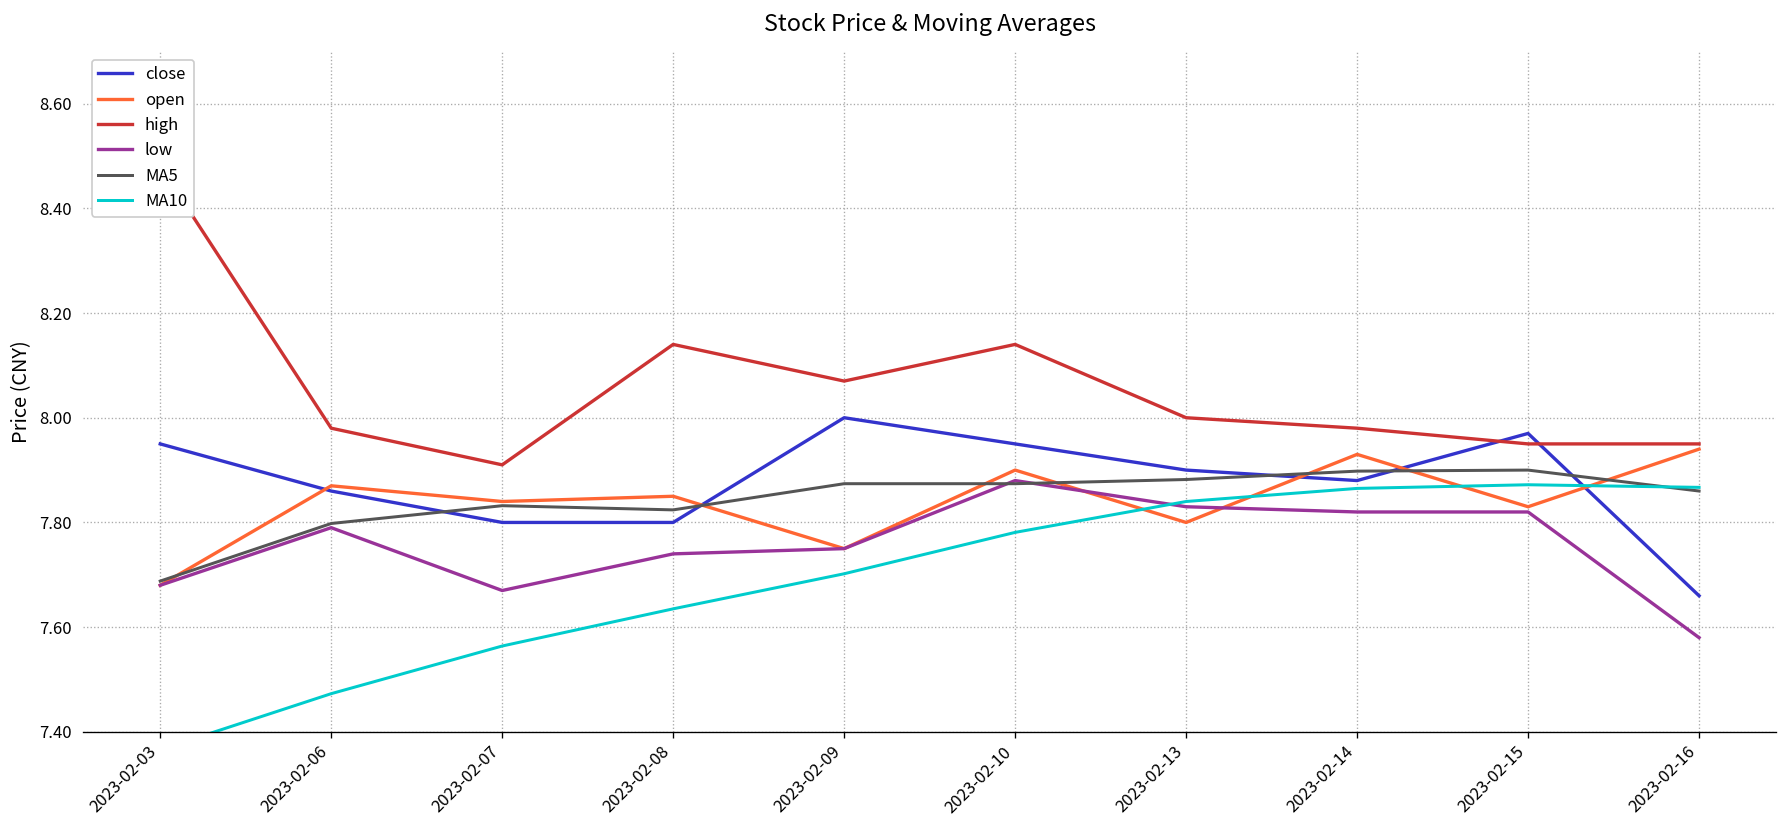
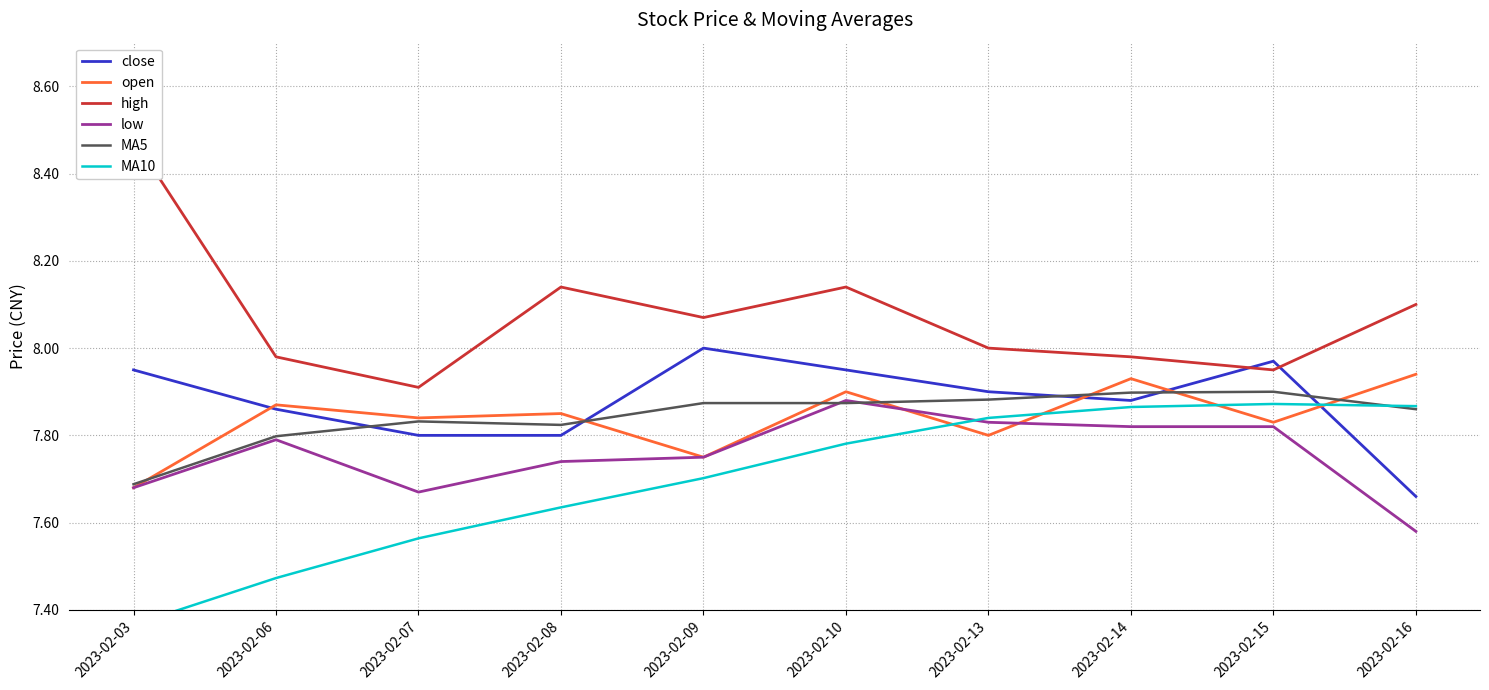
  {
    "close": {
      "2023-02-03": 7.95,
      "2023-02-06": 7.86,
      "2023-02-07": 7.80,
      "2023-02-08": 7.80,
      "2023-02-09": 8.00,
      "2023-02-10": 7.95,
      "2023-02-13": 7.90,
      "2023-02-14": 7.88,
      "2023-02-15": 7.97,
      "2023-02-16": 7.66
    },
    "open": {
      "2023-02-06": 7.87,
      "2023-02-07": 7.84,
      "2023-02-08": 7.85,
      "2023-02-10": 7.90,
      "2023-02-13": 7.80,
      "2023-02-14": 7.93,
      "2023-02-15": 7.83,
      "2023-02-16": 7.94
    },
    "high": {
      "2023-02-06": 7.98,
      "2023-02-07": 7.91,
      "2023-02-08": 8.14,
      "2023-02-09": 8.07,
      "2023-02-10": 8.14,
      "2023-02-13": 8.00,
      "2023-02-14": 7.98,
      "2023-02-15": 7.95,
-     "2023-02-16": 7.95
+     "2023-02-16": 8.10
    },
    "low": {
      "2023-02-06": 7.79,
      "2023-02-07": 7.67,
      "2023-02-08": 7.74,
      "2023-02-10": 7.88,
      "2023-02-13": 7.83,
      "2023-02-14": 7.82,
      "2023-02-15": 7.82,
      "2023-02-16": 7.58
    },
    "MA5": {
      "2023-02-03": 7.69,
      "2023-02-06": 7.80,
      "2023-02-07": 7.83,
      "2023-02-08": 7.82,
      "2023-02-09": 7.87,
      "2023-02-10": 7.87,
      "2023-02-13": 7.88,
      "2023-02-14": 7.90,
      "2023-02-15": 7.90,
      "2023-02-16": 7.86
    },
    "MA10": {
      "2023-02-06": 7.47,
      "2023-02-07": 7.56,
      "2023-02-08": 7.64,
      "2023-02-09": 7.70,
      "2023-02-10": 7.78,
      "2023-02-13": 7.84,
      "2023-02-14": 7.87,
      "2023-02-15": 7.87,
      "2023-02-16": 7.87
    }
  }
